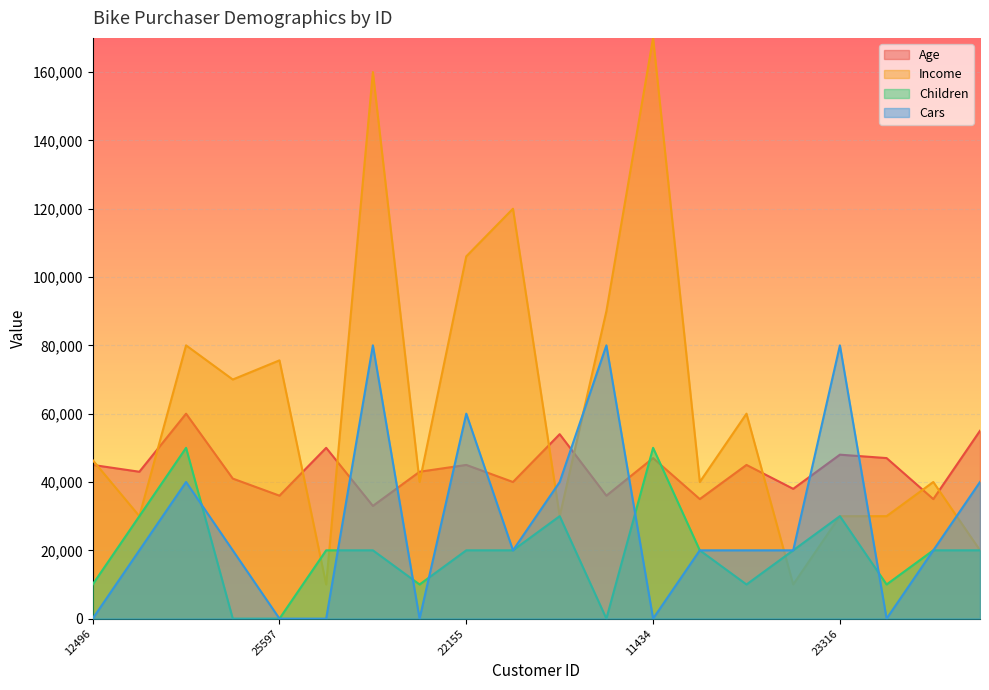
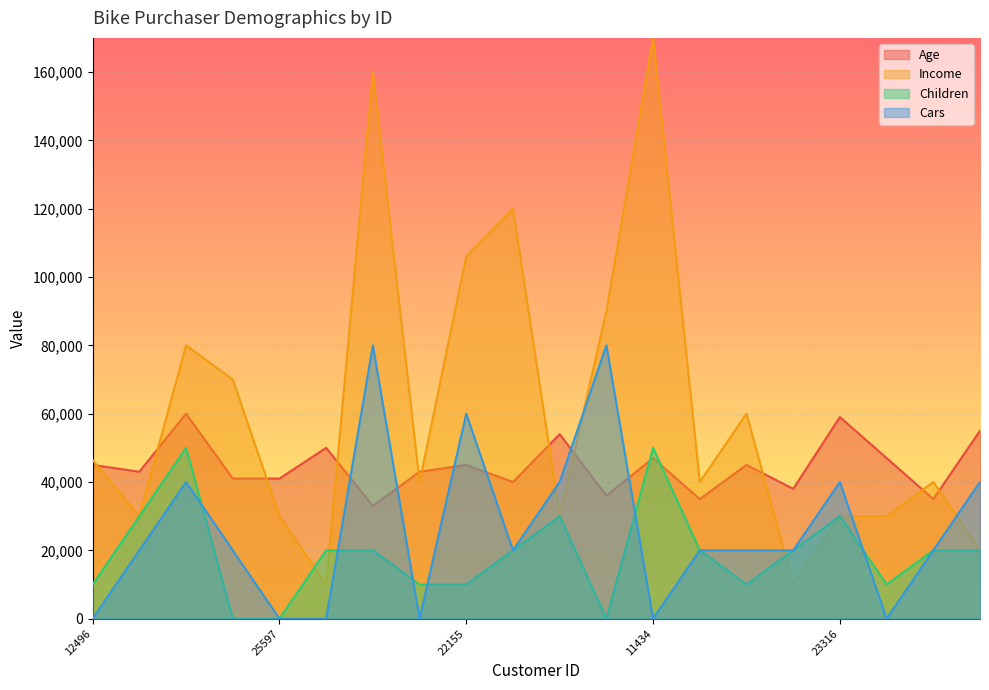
  {
    "Age": {
      "12496": "45,000",
-     "25597": "36,000",
+     "25597": "41,000",
      "22155": "45,000",
      "11434": "47,000",
-     "23316": "48,000"
+     "23316": "59,000"
    },
    "Income": {
      "12496": "46,000",
-     "25597": "76,000",
+     "25597": "30,000",
      "22155": "106,000",
      "11434": "170,000"
    },
    "Children": {
      "12496": "10,000",
-     "22155": "20,000",
+     "22155": "10,000",
      "11434": "50,000"
    },
    "Cars": {
      "12496": "0",
      "22155": "60,000",
      "11434": "0",
-     "23316": "80,000"
+     "23316": "40,000"
    }
  }
